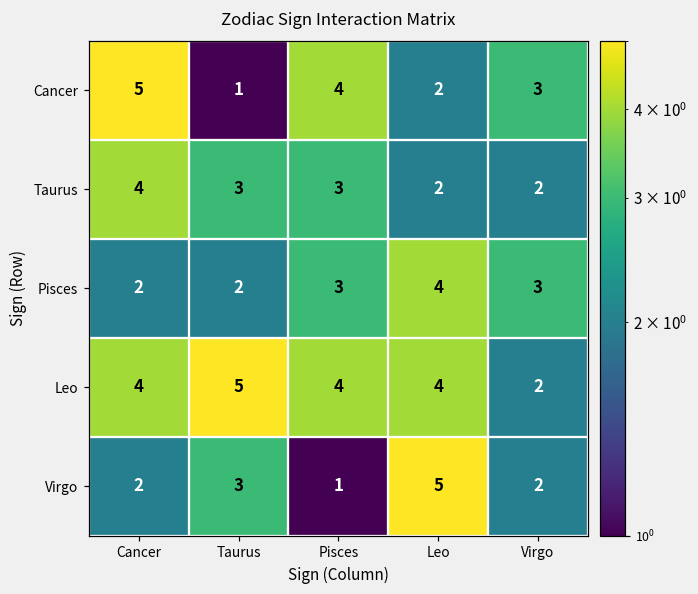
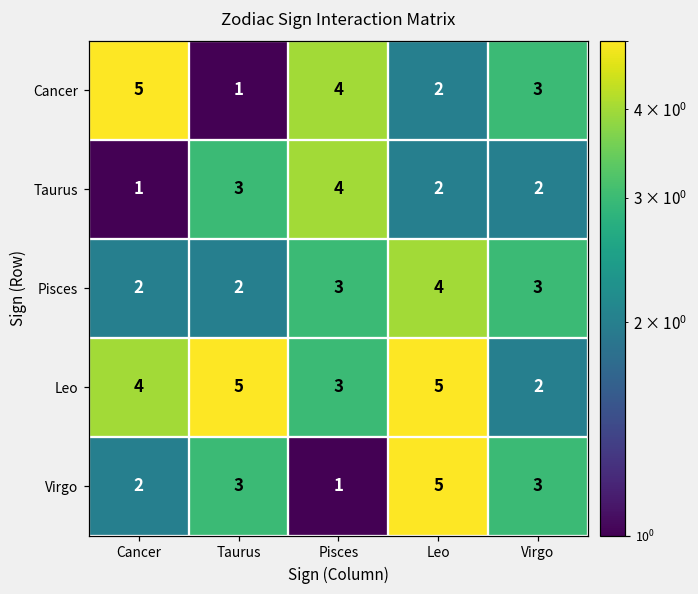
  {
    "Cancer": {
      "Cancer": 5,
      "Taurus": 1,
      "Pisces": 4,
      "Leo": 2,
      "Virgo": 3
    },
    "Taurus": {
-     "Cancer": 4,
+     "Cancer": 1,
      "Taurus": 3,
-     "Pisces": 3,
+     "Pisces": 4,
      "Leo": 2,
      "Virgo": 2
    },
    "Pisces": {
      "Cancer": 2,
      "Taurus": 2,
      "Pisces": 3,
      "Leo": 4,
      "Virgo": 3
    },
    "Leo": {
      "Cancer": 4,
      "Taurus": 5,
-     "Pisces": 4,
-     "Leo": 4,
+     "Pisces": 3,
+     "Leo": 5,
      "Virgo": 2
    },
    "Virgo": {
      "Cancer": 2,
      "Taurus": 3,
      "Pisces": 1,
      "Leo": 5,
-     "Virgo": 2
+     "Virgo": 3
    }
  }
